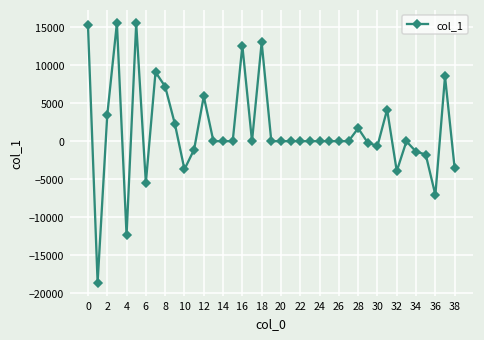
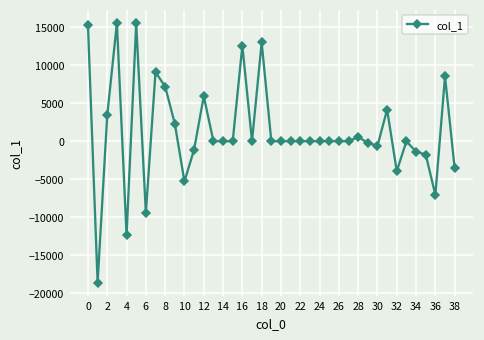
  {
    "0": 15000,
    "2": 3000,
    "4": -12000,
-   "6": -5000,
+   "6": -9000,
    "8": 7000,
-   "10": -4000,
+   "10": -5000,
    "12": 6000,
    "14": 0,
    "16": 13000,
    "18": 13000,
    "20": 0,
    "22": 0,
    "24": 0,
    "26": 0,
-   "28": 2000,
+   "28": 1000,
    "30": -1000,
    "32": -4000,
    "34": -1000,
    "36": -7000,
    "38": -4000
  }
